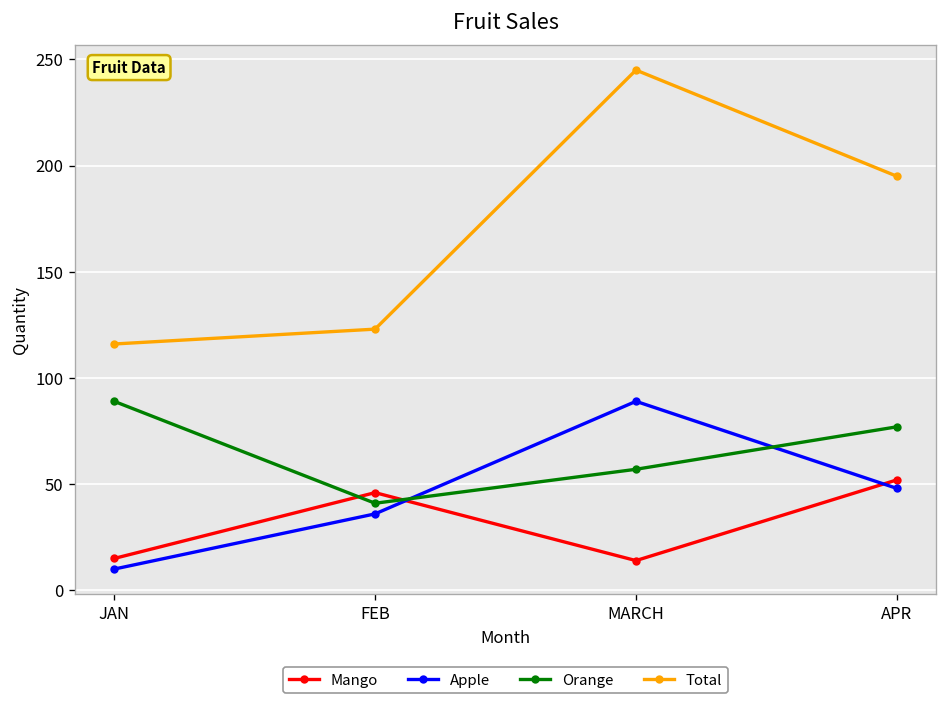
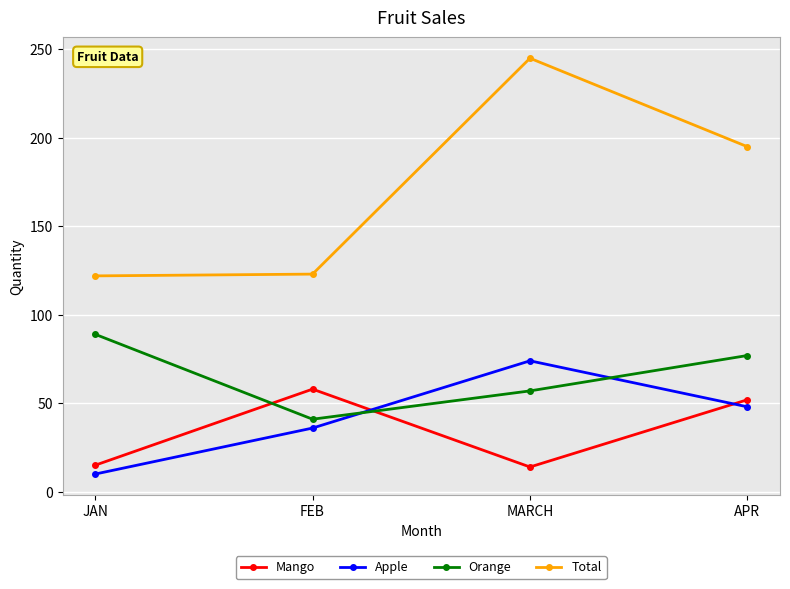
  {
    "Mango": {
      "JAN": 15,
-     "FEB": 46,
+     "FEB": 58,
      "MARCH": 14,
      "APR": 52
    },
    "Apple": {
      "JAN": 10,
      "FEB": 36,
-     "MARCH": 89,
+     "MARCH": 74,
      "APR": 48
    },
    "Orange": {
      "JAN": 89,
      "FEB": 41,
      "MARCH": 57,
      "APR": 77
    },
    "Total": {
-     "JAN": 116,
+     "JAN": 122,
      "FEB": 123,
      "MARCH": 245,
      "APR": 195
    }
  }
